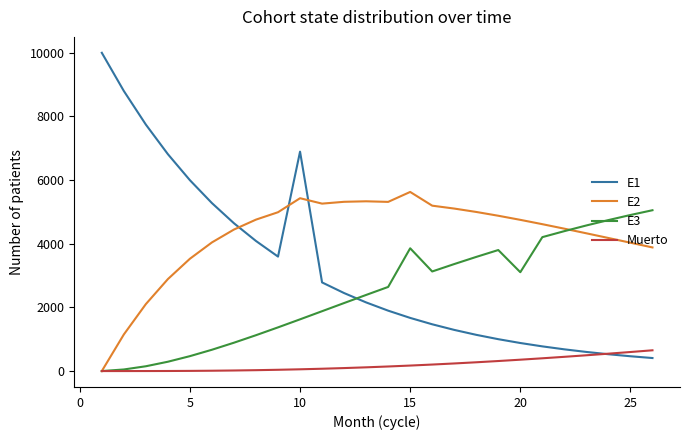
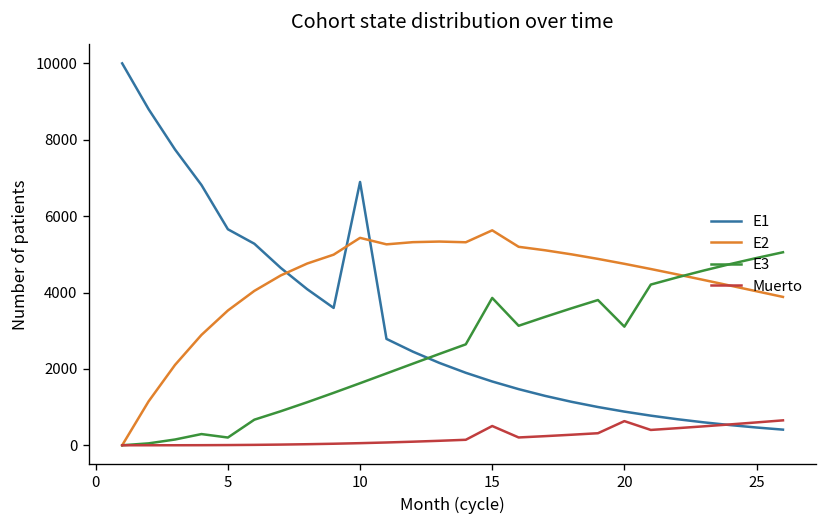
  {
    "E1": {
-     "5": 6000,
+     "5": 5700,
      "10": 6900,
      "15": 1700,
      "20": 900,
      "25": 500
    },
    "E2": {
      "5": 3500,
      "10": 5400,
      "15": 5600,
      "20": 4800,
      "25": 4000
    },
    "E3": {
-     "5": 500,
+     "5": 200,
      "10": 1600,
      "15": 3900,
      "20": 3100,
      "25": 4900
    },
    "Muerto": {
      "5": 0,
      "10": 100,
-     "15": 200,
-     "20": 400,
+     "15": 500,
+     "20": 600,
      "25": 600
    }
  }
